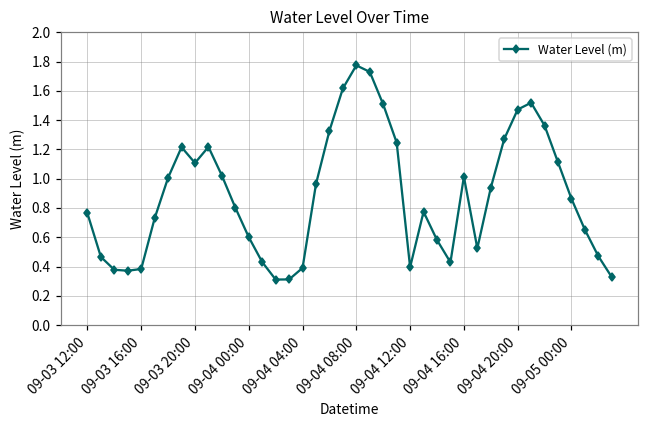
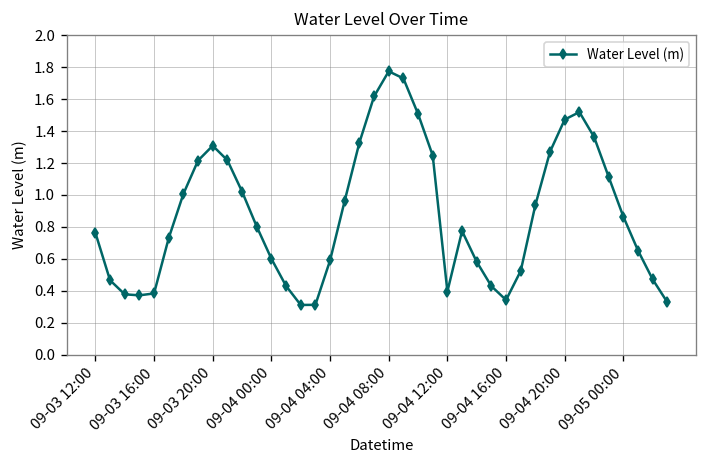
  {
    "09-03 12:00": 0.76,
    "09-03 16:00": 0.38,
-   "09-03 20:00": 1.11,
+   "09-03 20:00": 1.31,
    "09-04 00:00": 0.60,
-   "09-04 04:00": 0.39,
+   "09-04 04:00": 0.59,
    "09-04 08:00": 1.77,
    "09-04 12:00": 0.40,
-   "09-04 16:00": 1.01,
+   "09-04 16:00": 0.34,
    "09-04 20:00": 1.47,
    "09-05 00:00": 0.86
  }
